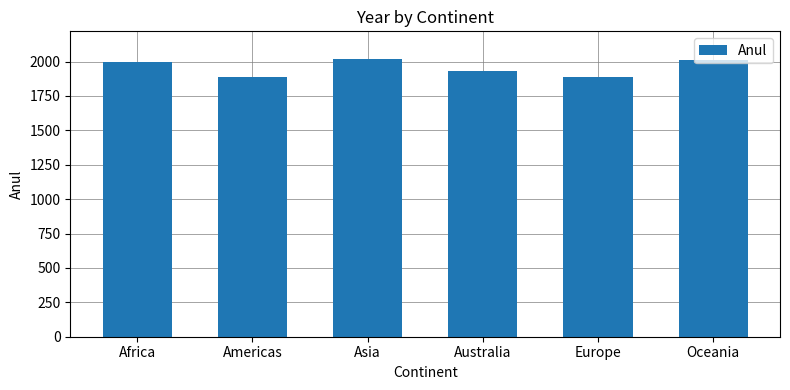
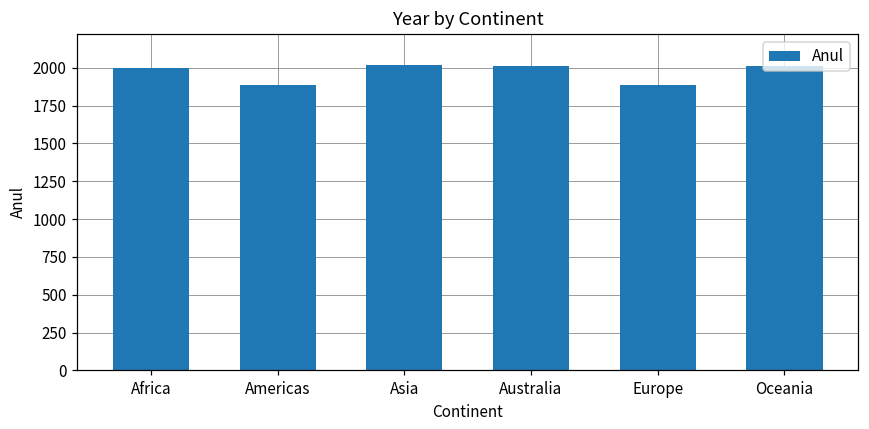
  {
    "Africa": 2000,
    "Americas": 1890,
    "Asia": 2020,
-   "Australia": 1930,
+   "Australia": 2010,
    "Europe": 1890
  }
